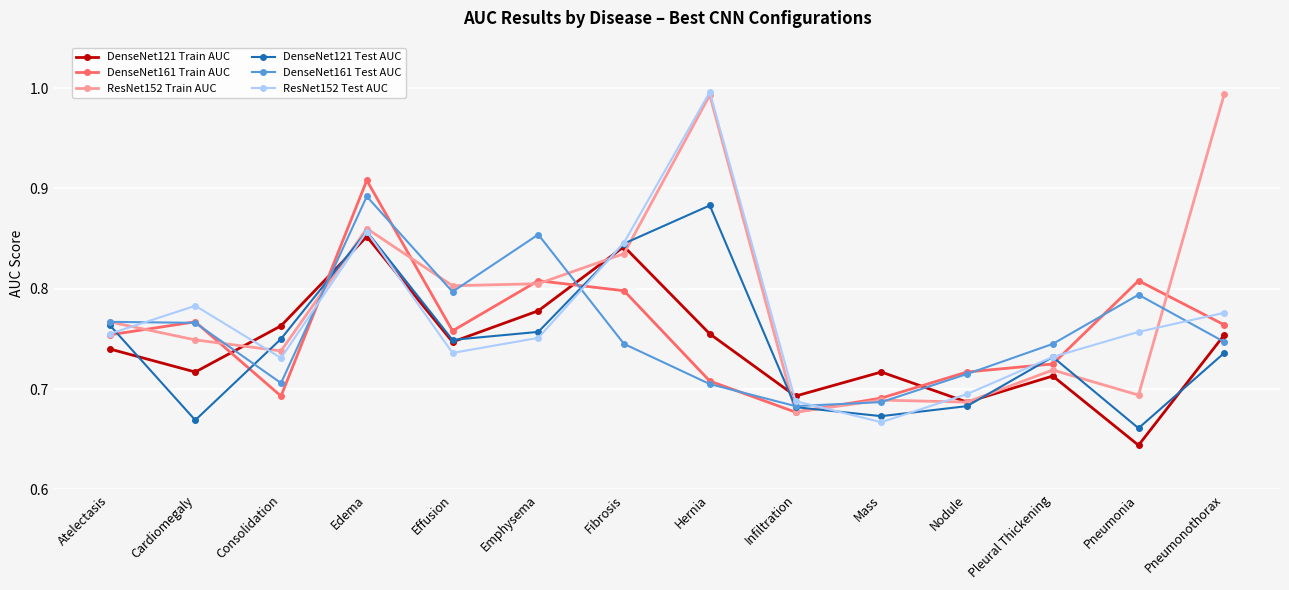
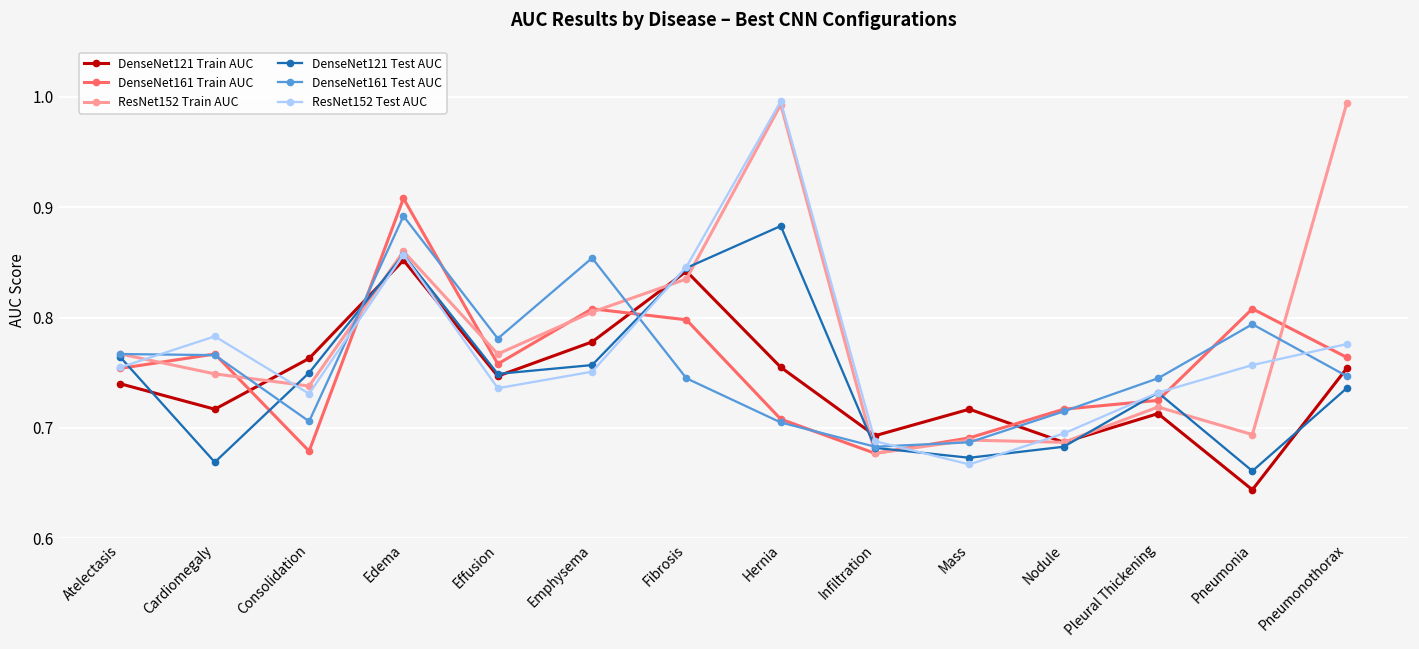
  {
    "DenseNet121 Train AUC": {
      "Atelectasis": 0.740,
      "Cardiomegaly": 0.717,
      "Consolidation": 0.763,
      "Edema": 0.852,
      "Emphysema": 0.778,
      "Fibrosis": 0.842,
      "Hernia": 0.755,
      "Infiltration": 0.693,
      "Mass": 0.717,
      "Pleural Thickening": 0.713,
      "Pneumonia": 0.644,
      "Pneumonothorax": 0.754
    },
    "DenseNet161 Train AUC": {
-     "Consolidation": 0.693,
+     "Consolidation": 0.679,
      "Edema": 0.908,
      "Effusion": 0.758,
      "Emphysema": 0.808,
      "Fibrosis": 0.798,
      "Hernia": 0.708,
      "Pleural Thickening": 0.725,
      "Pneumonia": 0.808,
      "Pneumonothorax": 0.764
    },
    "ResNet152 Train AUC": {
      "Cardiomegaly": 0.749,
      "Consolidation": 0.738,
      "Edema": 0.860,
-     "Effusion": 0.803,
+     "Effusion": 0.767,
      "Emphysema": 0.805,
      "Fibrosis": 0.835,
      "Hernia": 0.993,
      "Pleural Thickening": 0.719,
      "Pneumonia": 0.694,
      "Pneumonothorax": 0.994
    },
    "DenseNet121 Test AUC": {
      "Atelectasis": 0.764,
      "Cardiomegaly": 0.669,
      "Consolidation": 0.750,
      "Emphysema": 0.757,
      "Hernia": 0.883,
      "Mass": 0.673,
      "Nodule": 0.683,
      "Pneumonia": 0.661,
      "Pneumonothorax": 0.736
    },
    "DenseNet161 Test AUC": {
      "Consolidation": 0.706,
      "Edema": 0.892,
-     "Effusion": 0.797,
+     "Effusion": 0.781,
      "Emphysema": 0.854,
      "Fibrosis": 0.745,
      "Hernia": 0.705,
      "Pleural Thickening": 0.745,
      "Pneumonia": 0.794,
      "Pneumonothorax": 0.747
    },
    "ResNet152 Test AUC": {
      "Cardiomegaly": 0.783,
      "Consolidation": 0.731,
      "Effusion": 0.736,
      "Emphysema": 0.751,
      "Hernia": 0.996,
      "Infiltration": 0.688,
      "Mass": 0.667,
      "Nodule": 0.695,
      "Pneumonia": 0.757,
      "Pneumonothorax": 0.776
    }
  }
